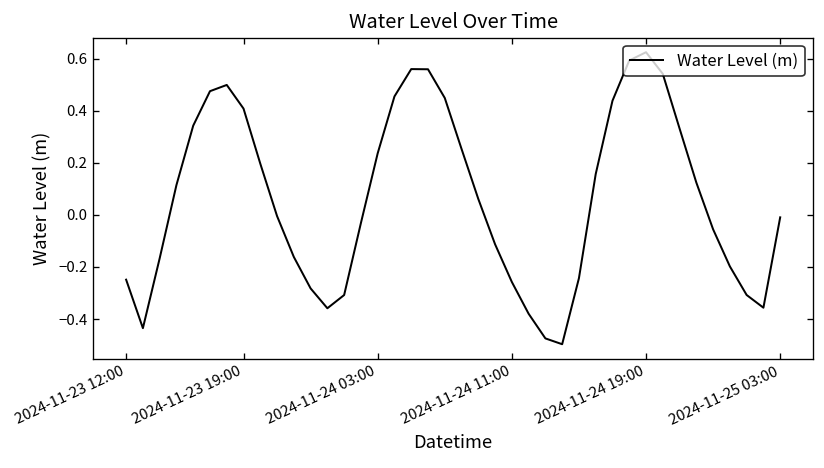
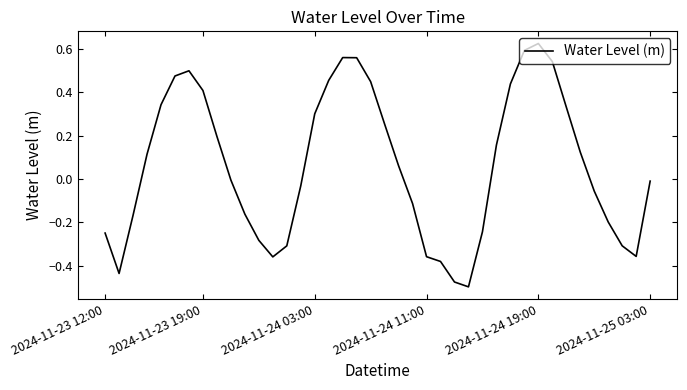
  {
    "2024-11-23 12:00": -0.25,
    "2024-11-23 19:00": 0.41,
-   "2024-11-24 03:00": 0.24,
-   "2024-11-24 11:00": -0.26,
+   "2024-11-24 03:00": 0.30,
+   "2024-11-24 11:00": -0.36,
    "2024-11-25 03:00": -0.01
  }
